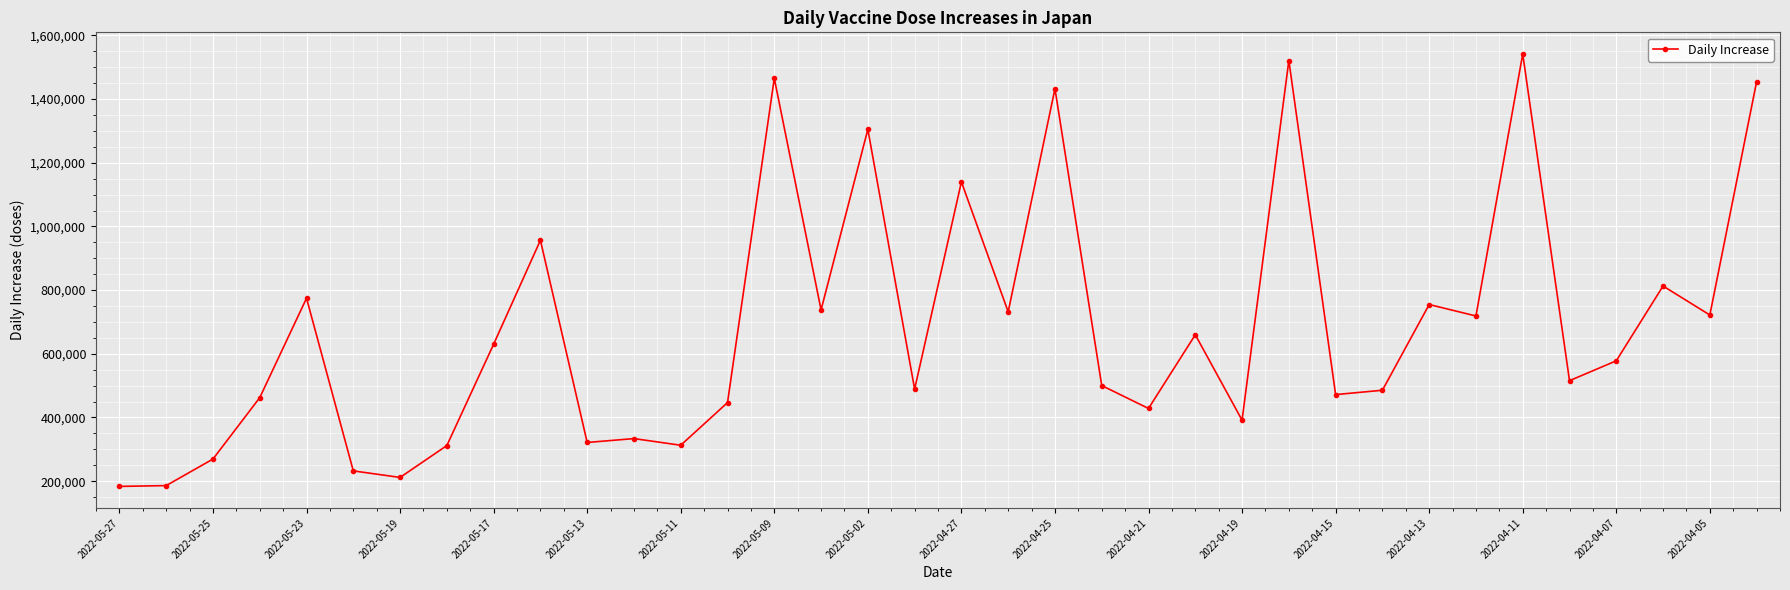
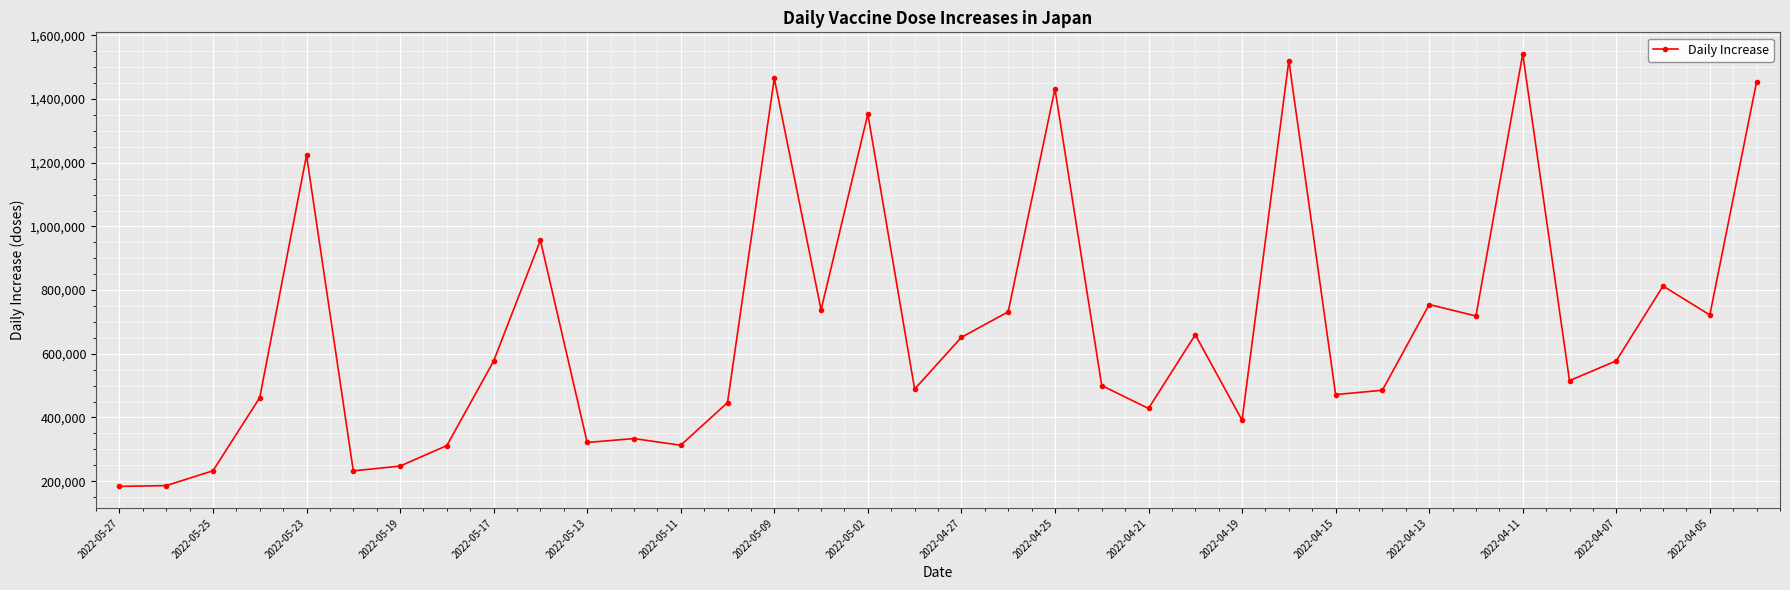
  {
    "2022-05-27": "180,000",
-   "2022-05-25": "270,000",
-   "2022-05-23": "770,000",
-   "2022-05-19": "210,000",
-   "2022-05-17": "630,000",
+   "2022-05-25": "230,000",
+   "2022-05-23": "1,220,000",
+   "2022-05-19": "250,000",
+   "2022-05-17": "580,000",
    "2022-05-13": "320,000",
    "2022-05-11": "310,000",
    "2022-05-09": "1,470,000",
-   "2022-05-02": "1,300,000",
-   "2022-04-27": "1,140,000",
+   "2022-05-02": "1,350,000",
+   "2022-04-27": "650,000",
    "2022-04-25": "1,430,000",
    "2022-04-21": "430,000",
    "2022-04-19": "390,000",
    "2022-04-15": "470,000",
    "2022-04-13": "750,000",
    "2022-04-11": "1,540,000",
    "2022-04-07": "580,000",
    "2022-04-05": "720,000"
  }
